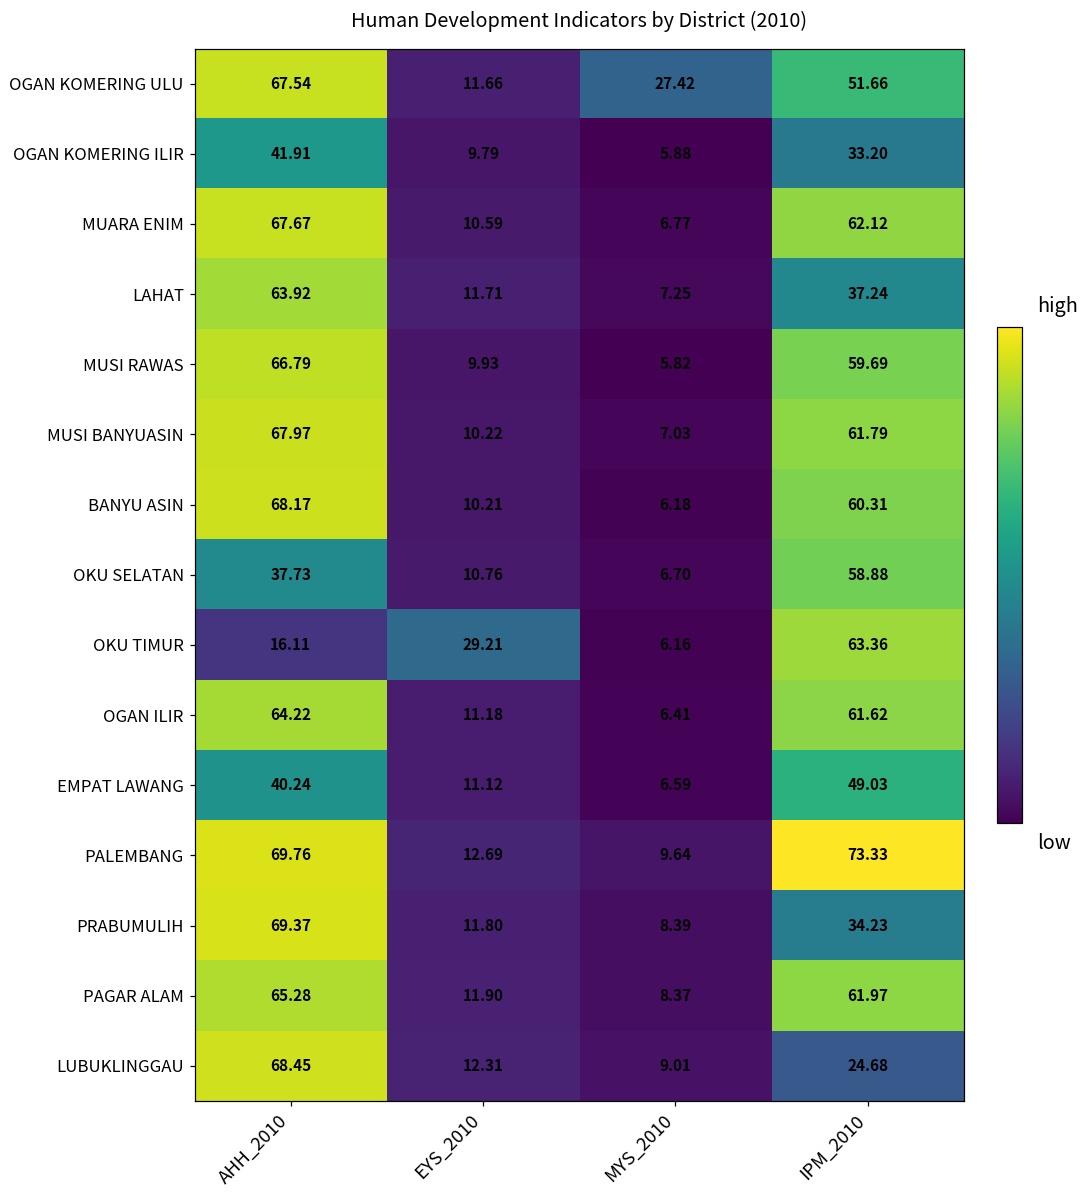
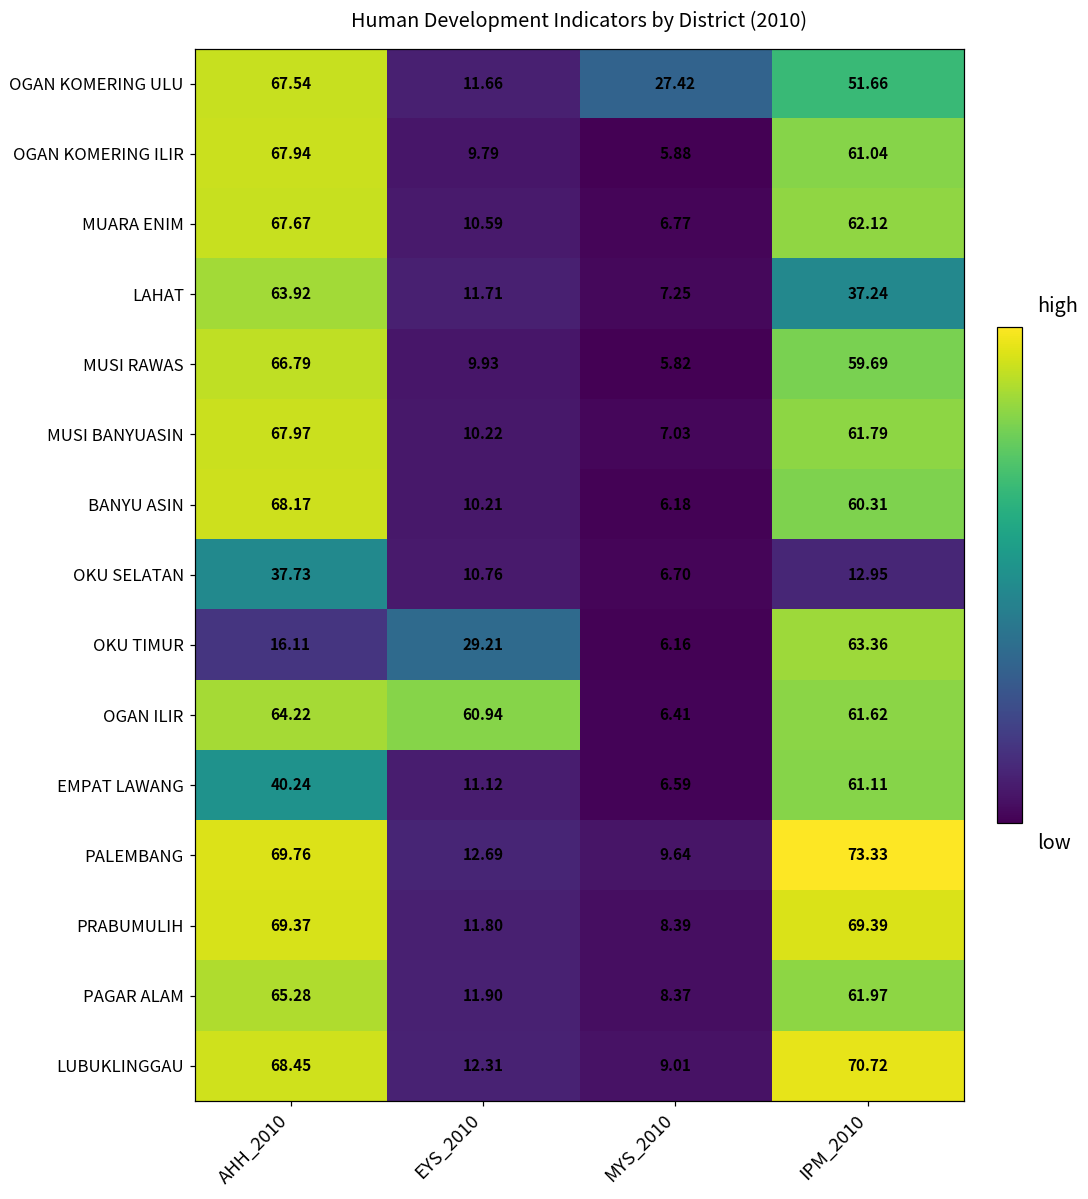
  {
    "OGAN KOMERING ULU": {
      "AHH_2010": 67.54,
      "EYS_2010": 11.66,
      "MYS_2010": 27.42,
      "IPM_2010": 51.66
    },
    "OGAN KOMERING ILIR": {
-     "AHH_2010": 41.91,
+     "AHH_2010": 67.94,
      "EYS_2010": 9.79,
      "MYS_2010": 5.88,
-     "IPM_2010": 33.20
+     "IPM_2010": 61.04
    },
    "MUARA ENIM": {
      "AHH_2010": 67.67,
      "EYS_2010": 10.59,
      "MYS_2010": 6.77,
      "IPM_2010": 62.12
    },
    "LAHAT": {
      "AHH_2010": 63.92,
      "EYS_2010": 11.71,
      "MYS_2010": 7.25,
      "IPM_2010": 37.24
    },
    "MUSI RAWAS": {
      "AHH_2010": 66.79,
      "EYS_2010": 9.93,
      "MYS_2010": 5.82,
      "IPM_2010": 59.69
    },
    "MUSI BANYUASIN": {
      "AHH_2010": 67.97,
      "EYS_2010": 10.22,
      "MYS_2010": 7.03,
      "IPM_2010": 61.79
    },
    "BANYU ASIN": {
      "AHH_2010": 68.17,
      "EYS_2010": 10.21,
      "MYS_2010": 6.18,
      "IPM_2010": 60.31
    },
    "OKU SELATAN": {
      "AHH_2010": 37.73,
      "EYS_2010": 10.76,
      "MYS_2010": 6.70,
-     "IPM_2010": 58.88
+     "IPM_2010": 12.95
    },
    "OKU TIMUR": {
      "AHH_2010": 16.11,
      "EYS_2010": 29.21,
      "MYS_2010": 6.16,
      "IPM_2010": 63.36
    },
    "OGAN ILIR": {
      "AHH_2010": 64.22,
-     "EYS_2010": 11.18,
+     "EYS_2010": 60.94,
      "MYS_2010": 6.41,
      "IPM_2010": 61.62
    },
    "EMPAT LAWANG": {
      "AHH_2010": 40.24,
      "EYS_2010": 11.12,
      "MYS_2010": 6.59,
-     "IPM_2010": 49.03
+     "IPM_2010": 61.11
    },
    "PALEMBANG": {
      "AHH_2010": 69.76,
      "EYS_2010": 12.69,
      "MYS_2010": 9.64,
      "IPM_2010": 73.33
    },
    "PRABUMULIH": {
      "AHH_2010": 69.37,
      "EYS_2010": 11.80,
      "MYS_2010": 8.39,
-     "IPM_2010": 34.23
+     "IPM_2010": 69.39
    },
    "PAGAR ALAM": {
      "AHH_2010": 65.28,
      "EYS_2010": 11.90,
      "MYS_2010": 8.37,
      "IPM_2010": 61.97
    },
    "LUBUKLINGGAU": {
      "AHH_2010": 68.45,
      "EYS_2010": 12.31,
      "MYS_2010": 9.01,
-     "IPM_2010": 24.68
+     "IPM_2010": 70.72
    }
  }
